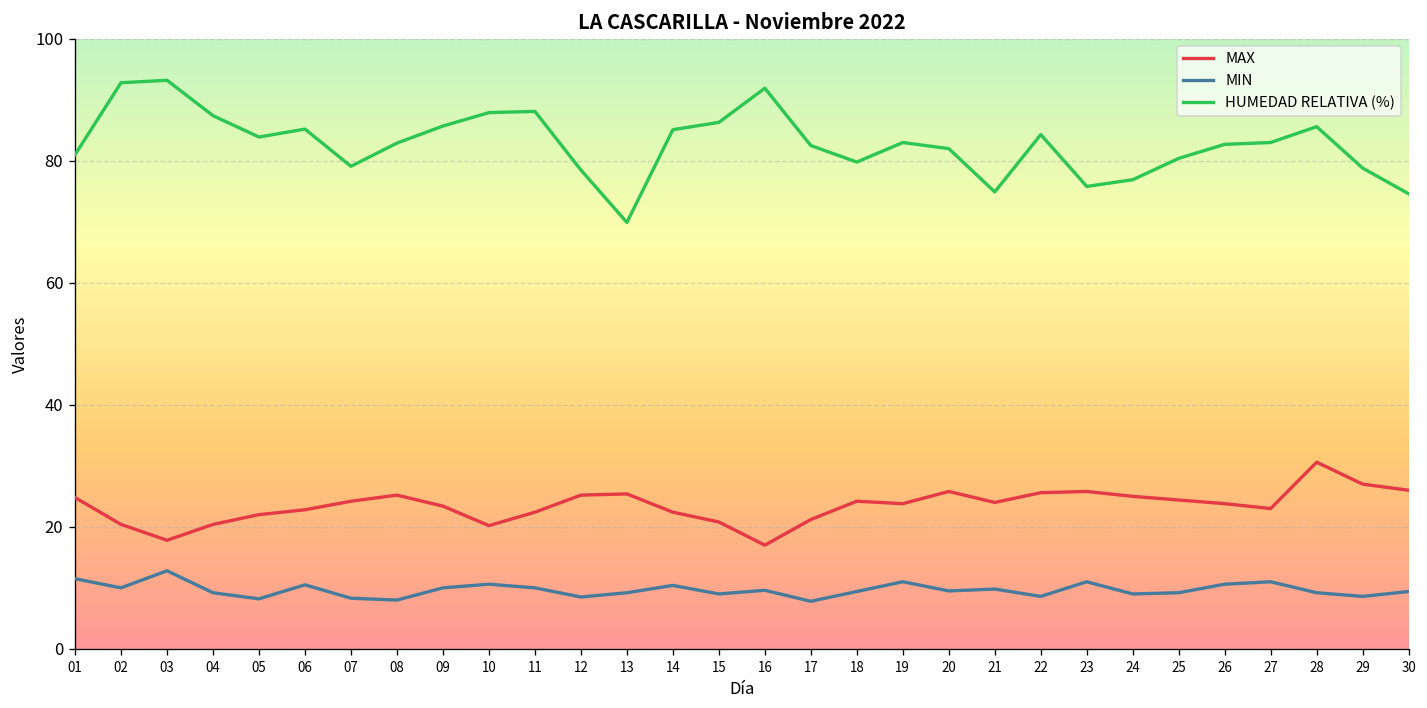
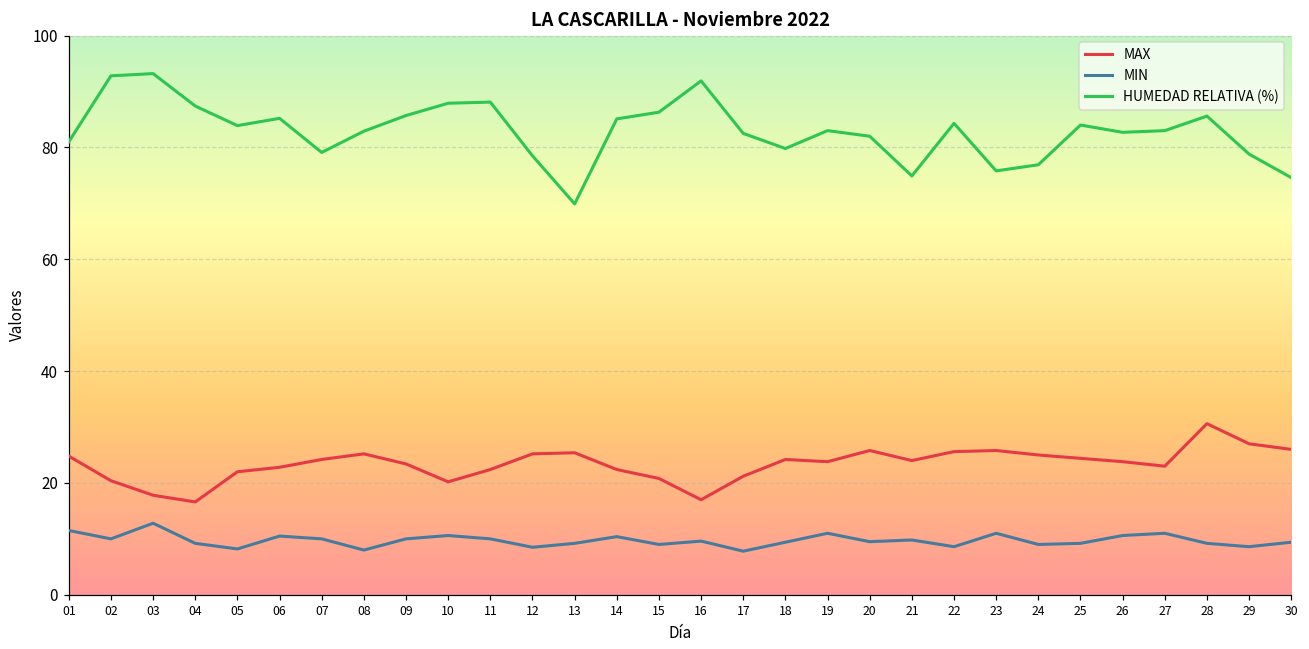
  {
    "MAX": {
      "01": 25,
      "02": 20,
      "03": 18,
-     "04": 20,
+     "04": 17,
      "05": 22,
      "06": 23,
      "07": 24,
      "08": 25,
      "09": 23,
      "10": 20,
      "11": 22,
      "12": 25,
      "13": 25,
      "14": 22,
      "15": 21,
      "16": 17,
      "17": 21,
      "18": 24,
      "19": 24,
      "20": 26,
      "21": 24,
      "22": 26,
      "23": 26,
      "24": 25,
      "25": 24,
      "26": 24,
      "27": 23,
      "28": 31,
      "29": 27,
      "30": 26
    },
    "MIN": {
      "01": 12,
      "02": 10,
      "03": 13,
      "04": 9,
      "05": 8,
      "06": 11,
-     "07": 8,
+     "07": 10,
      "08": 8,
      "09": 10,
      "10": 11,
      "11": 10,
      "12": 9,
      "13": 9,
      "14": 10,
      "15": 9,
      "16": 10,
      "17": 8,
      "18": 9,
      "19": 11,
      "20": 10,
      "21": 10,
      "22": 9,
      "23": 11,
      "24": 9,
      "25": 9,
      "26": 11,
      "27": 11,
      "28": 9,
      "29": 9,
      "30": 9
    },
    "HUMEDAD RELATIVA (%)": {
      "01": 81,
      "02": 93,
      "03": 93,
      "04": 87,
      "05": 84,
      "06": 85,
      "07": 79,
      "08": 83,
      "09": 86,
      "10": 88,
      "11": 88,
      "12": 79,
      "13": 70,
      "14": 85,
      "15": 86,
      "16": 92,
      "17": 83,
      "18": 80,
      "19": 83,
      "20": 82,
      "21": 75,
      "22": 84,
      "23": 76,
      "24": 77,
-     "25": 80,
+     "25": 84,
      "26": 83,
      "27": 83,
      "28": 86,
      "29": 79,
      "30": 75
    }
  }
